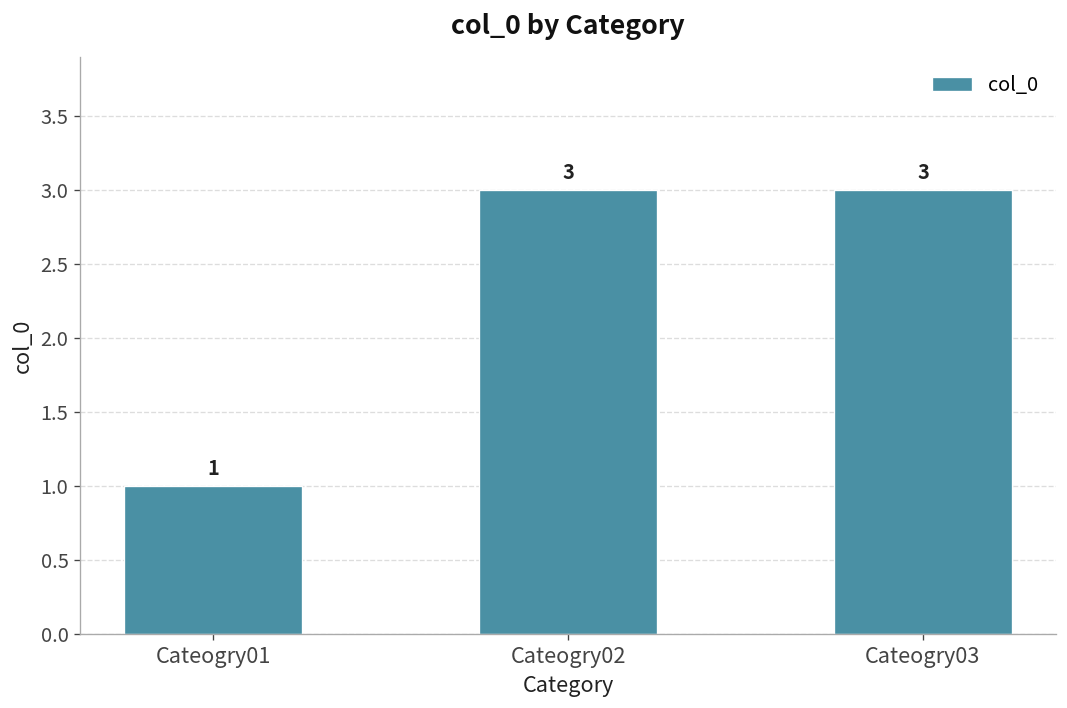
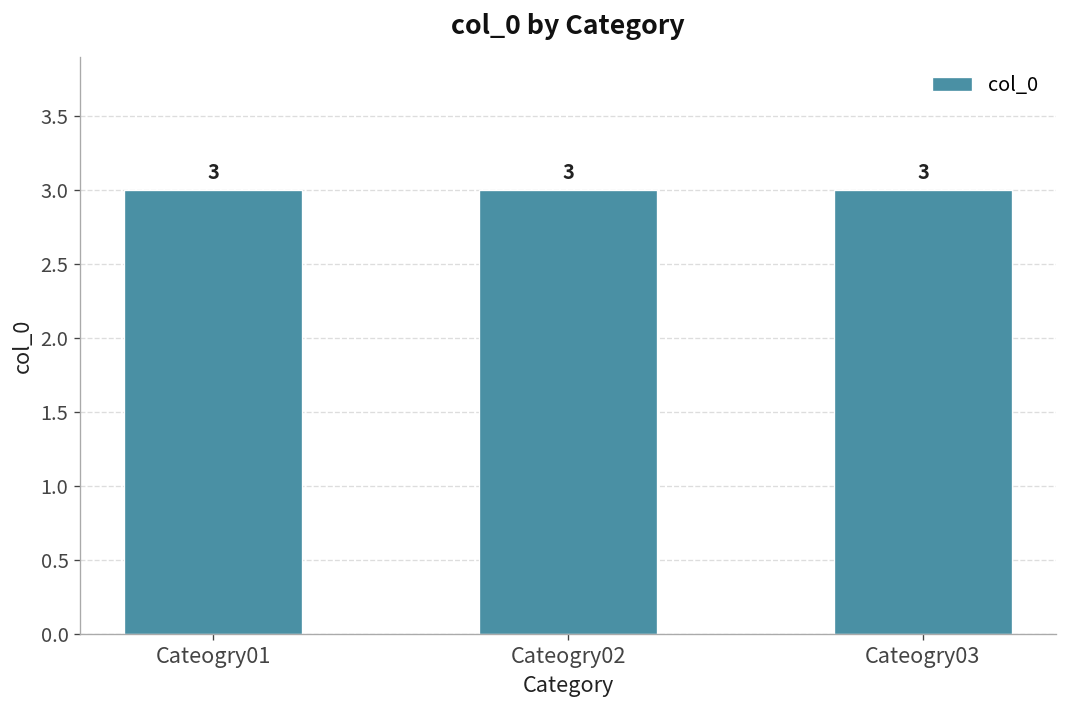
  {
-   "Cateogry01": 1,
+   "Cateogry01": 3,
    "Cateogry02": 3,
    "Cateogry03": 3
  }
